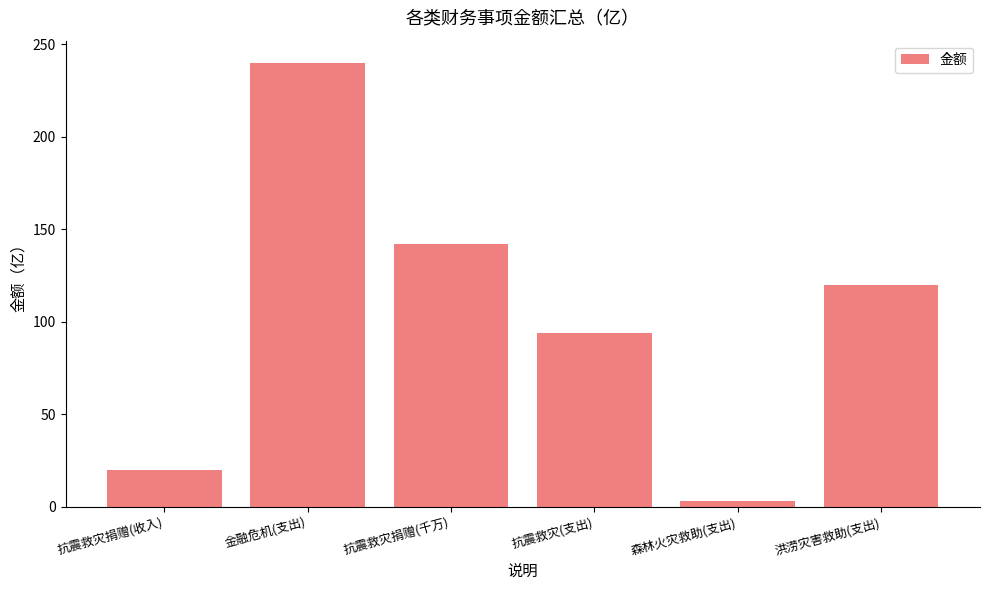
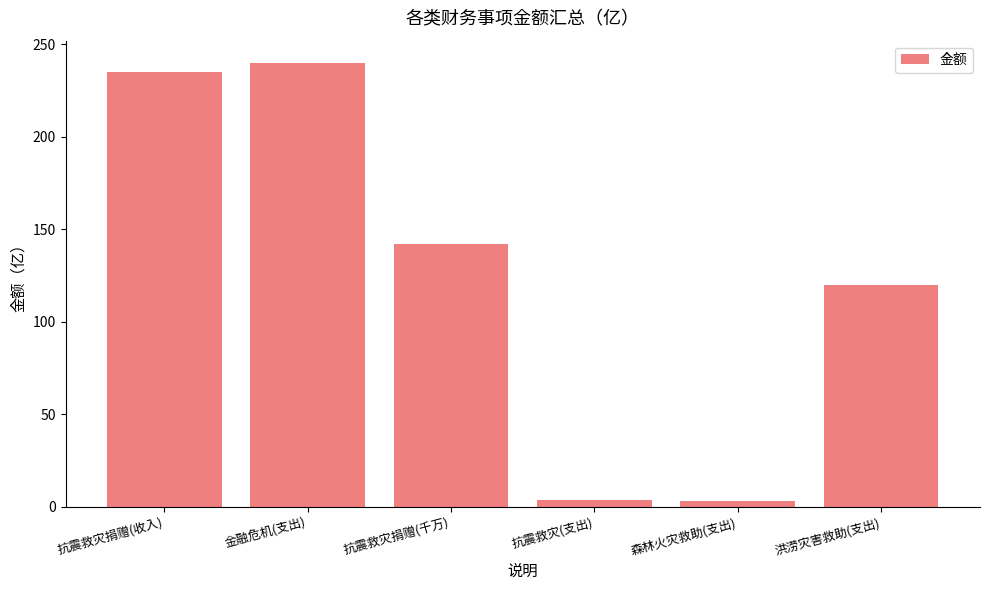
  {
-   "抗震救灾捐赠(收入)": 20,
+   "抗震救灾捐赠(收入)": 235,
    "金融危机(支出)": 240,
    "抗震救灾捐赠(千万)": 142,
-   "抗震救灾(支出)": 94,
+   "抗震救灾(支出)": 4,
    "森林火灾救助(支出)": 3,
    "洪涝灾害救助(支出)": 120
  }
